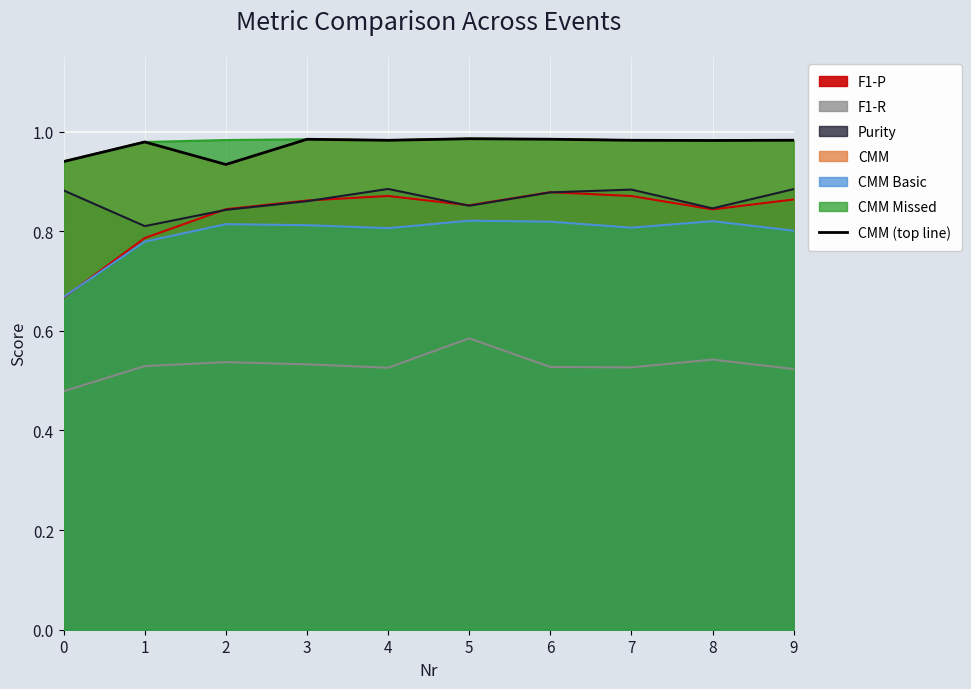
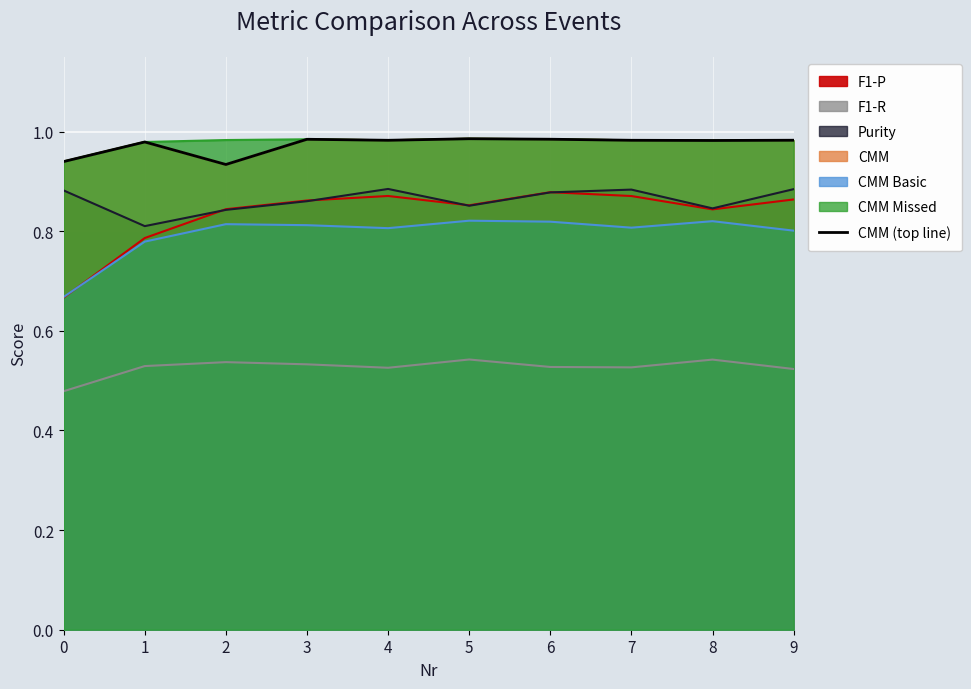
  {
    "F1-P": {
      "1": 0.79,
      "4": 0.87,
      "7": 0.87,
      "9": 0.86
    },
    "F1-R": {
      "0": 0.48,
      "1": 0.53,
      "2": 0.54,
      "3": 0.53,
      "4": 0.53,
-     "5": 0.58,
+     "5": 0.54,
      "6": 0.53,
      "7": 0.53,
      "8": 0.54,
      "9": 0.52
    },
    "Purity": {
      "0": 0.88,
      "1": 0.81,
      "4": 0.88,
      "7": 0.88,
      "9": 0.88
    },
    "CMM": {
      "2": 0.93
    },
    "CMM Basic": {
      "1": 0.78,
      "2": 0.81,
      "3": 0.81,
      "4": 0.81,
      "5": 0.82,
      "6": 0.82,
      "7": 0.81,
      "8": 0.82,
      "9": 0.80
    },
    "CMM Missed": {
      "2": 0.98
    }
  }
